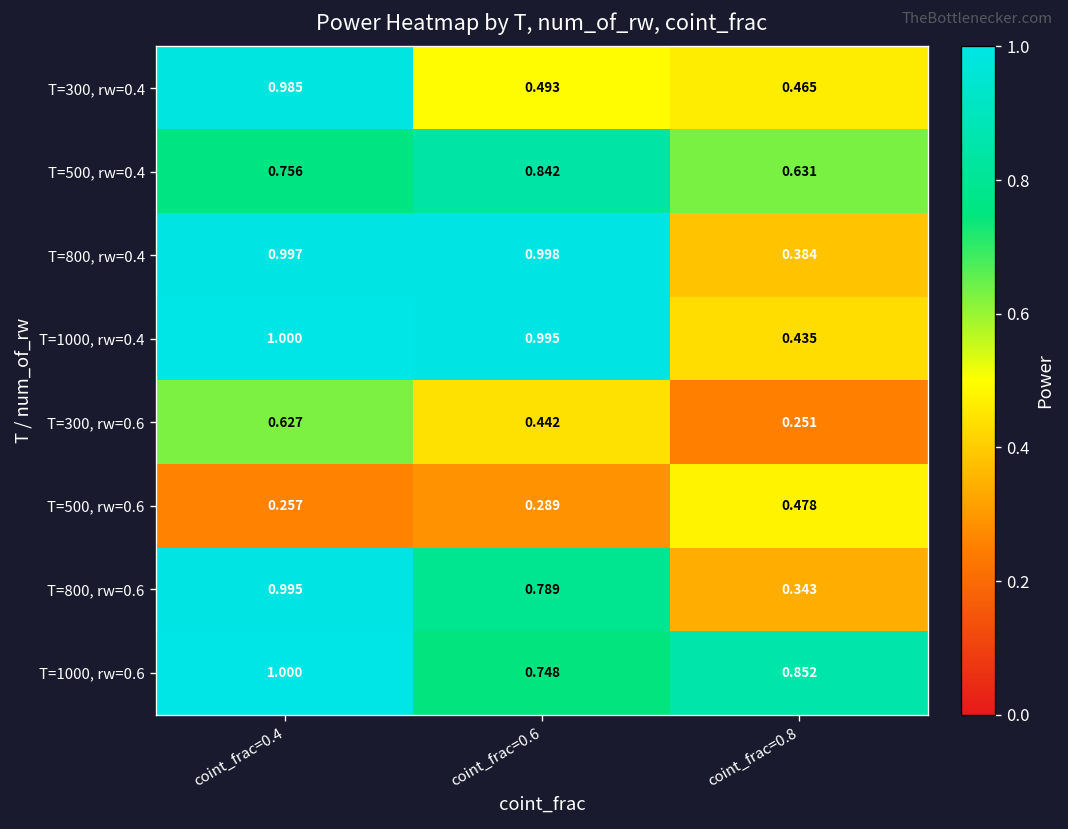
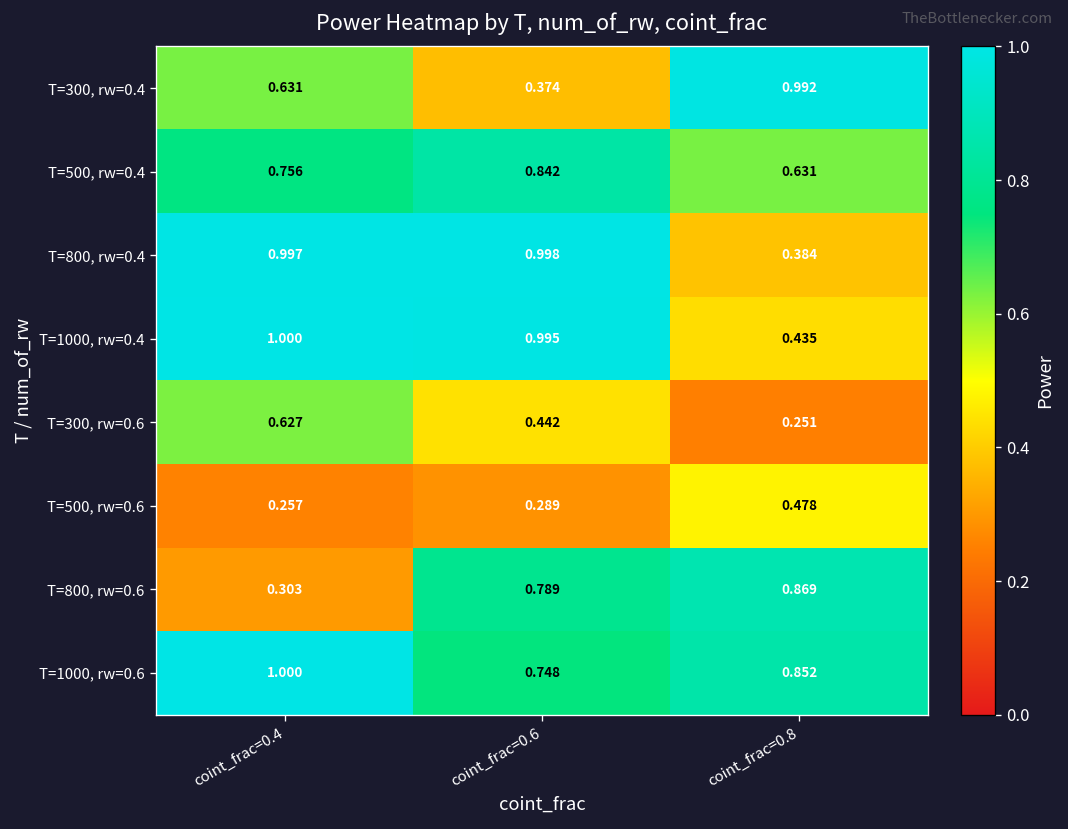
  {
    "T=300, rw=0.4": {
-     "coint_frac=0.4": 0.985,
-     "coint_frac=0.6": 0.493,
-     "coint_frac=0.8": 0.465
+     "coint_frac=0.4": 0.631,
+     "coint_frac=0.6": 0.374,
+     "coint_frac=0.8": 0.992
    },
    "T=500, rw=0.4": {
      "coint_frac=0.4": 0.756,
      "coint_frac=0.6": 0.842,
      "coint_frac=0.8": 0.631
    },
    "T=800, rw=0.4": {
      "coint_frac=0.4": 0.997,
      "coint_frac=0.6": 0.998,
      "coint_frac=0.8": 0.384
    },
    "T=1000, rw=0.4": {
      "coint_frac=0.4": 1.000,
      "coint_frac=0.6": 0.995,
      "coint_frac=0.8": 0.435
    },
    "T=300, rw=0.6": {
      "coint_frac=0.4": 0.627,
      "coint_frac=0.6": 0.442,
      "coint_frac=0.8": 0.251
    },
    "T=500, rw=0.6": {
      "coint_frac=0.4": 0.257,
      "coint_frac=0.6": 0.289,
      "coint_frac=0.8": 0.478
    },
    "T=800, rw=0.6": {
-     "coint_frac=0.4": 0.995,
+     "coint_frac=0.4": 0.303,
      "coint_frac=0.6": 0.789,
-     "coint_frac=0.8": 0.343
+     "coint_frac=0.8": 0.869
    },
    "T=1000, rw=0.6": {
      "coint_frac=0.4": 1.000,
      "coint_frac=0.6": 0.748,
      "coint_frac=0.8": 0.852
    }
  }
